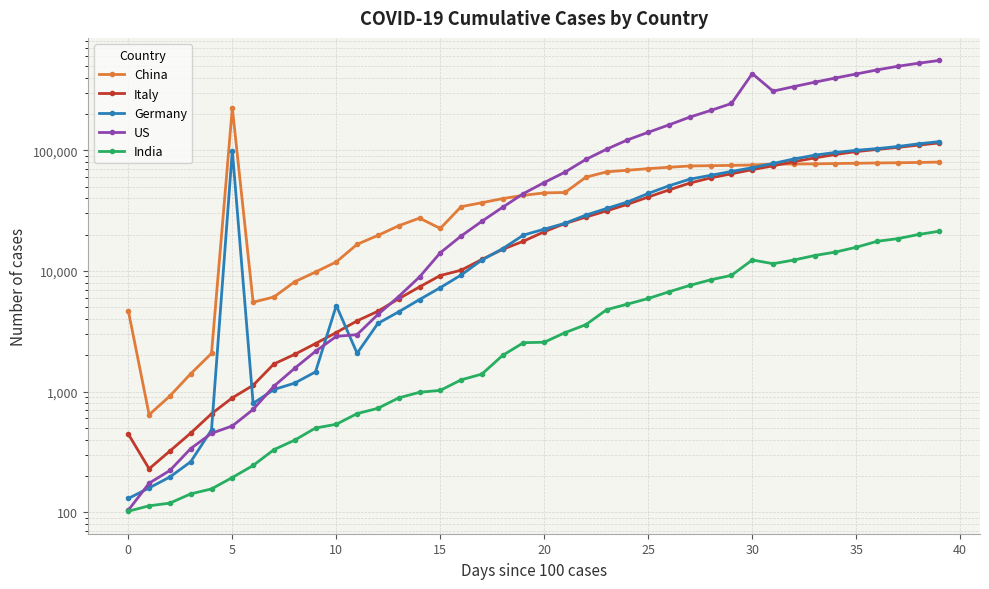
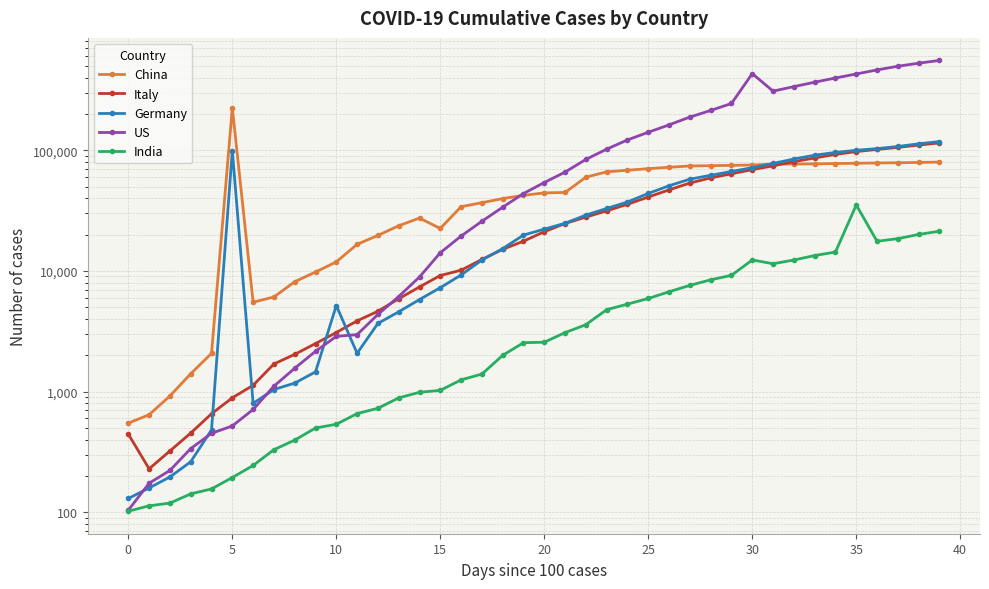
  {
    "China": {
-     "0": "4,700",
+     "0": "500",
      "5": "220,000",
      "10": "12,000",
      "15": "23,000",
      "20": "44,000",
      "25": "70,000",
      "30": "80,000",
      "35": "80,000"
    },
    "Italy": {
      "0": "440",
      "5": "900",
      "10": "3,100",
      "15": "9,000",
      "25": "41,000"
    },
    "Germany": {
      "0": "130",
      "5": "100,000",
      "10": "5,200",
      "15": "7,000",
      "25": "44,000"
    },
    "US": {
      "5": "520",
      "10": "2,900",
      "15": "14,000",
      "20": "50,000",
      "25": "140,000",
      "30": "430,000",
      "35": "430,000"
    },
    "India": {
      "5": "190",
      "10": "500",
      "15": "1,000",
      "20": "2,600",
      "25": "6,000",
      "30": "12,000",
-     "35": "16,000"
+     "35": "35,000"
    }
  }
